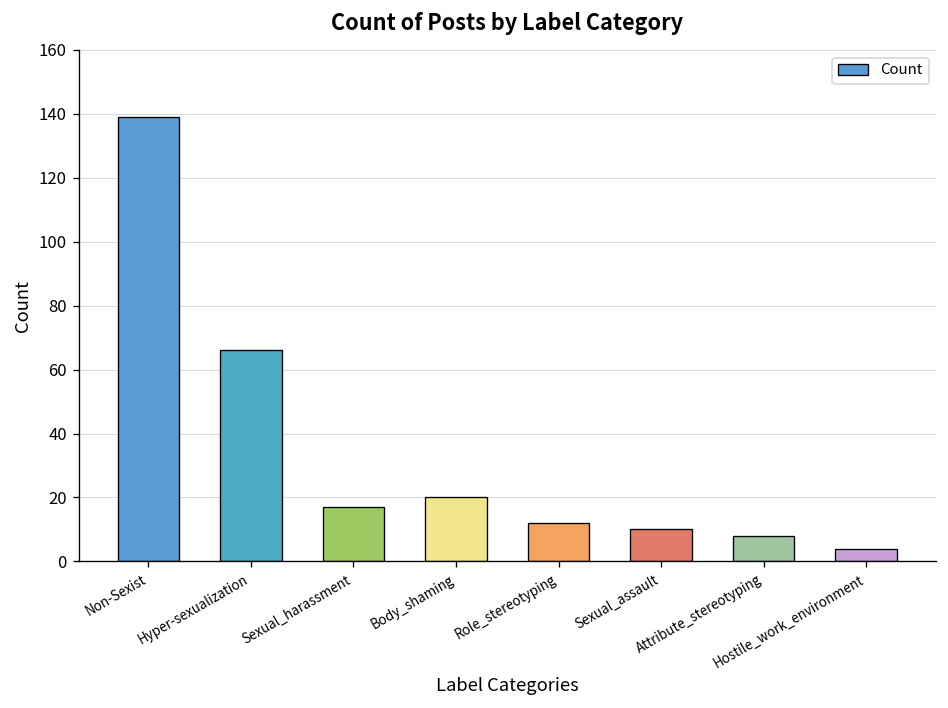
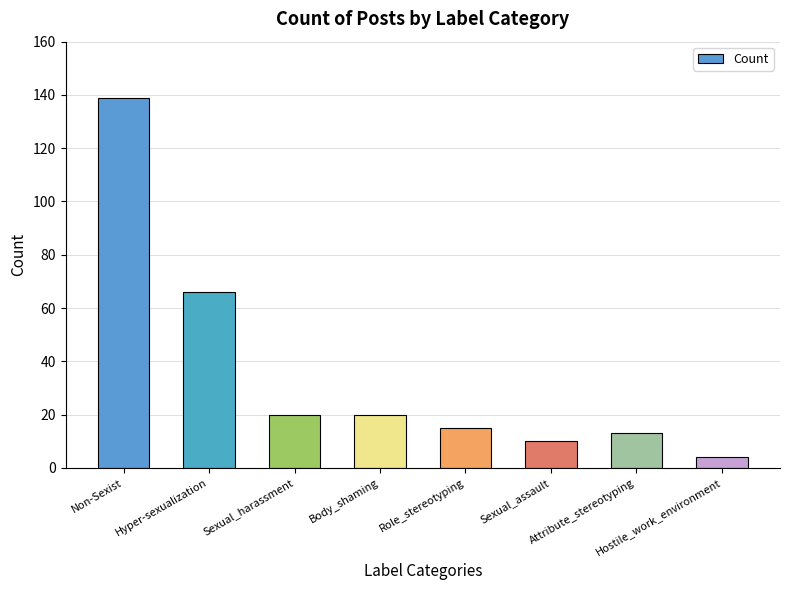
  {
    "Non-Sexist": 139,
    "Hyper-sexualization": 66,
-   "Sexual_harassment": 17,
+   "Sexual_harassment": 20,
    "Body_shaming": 20,
-   "Role_stereotyping": 12,
+   "Role_stereotyping": 15,
    "Sexual_assault": 10,
-   "Attribute_stereotyping": 8,
+   "Attribute_stereotyping": 13,
    "Hostile_work_environment": 4
  }
